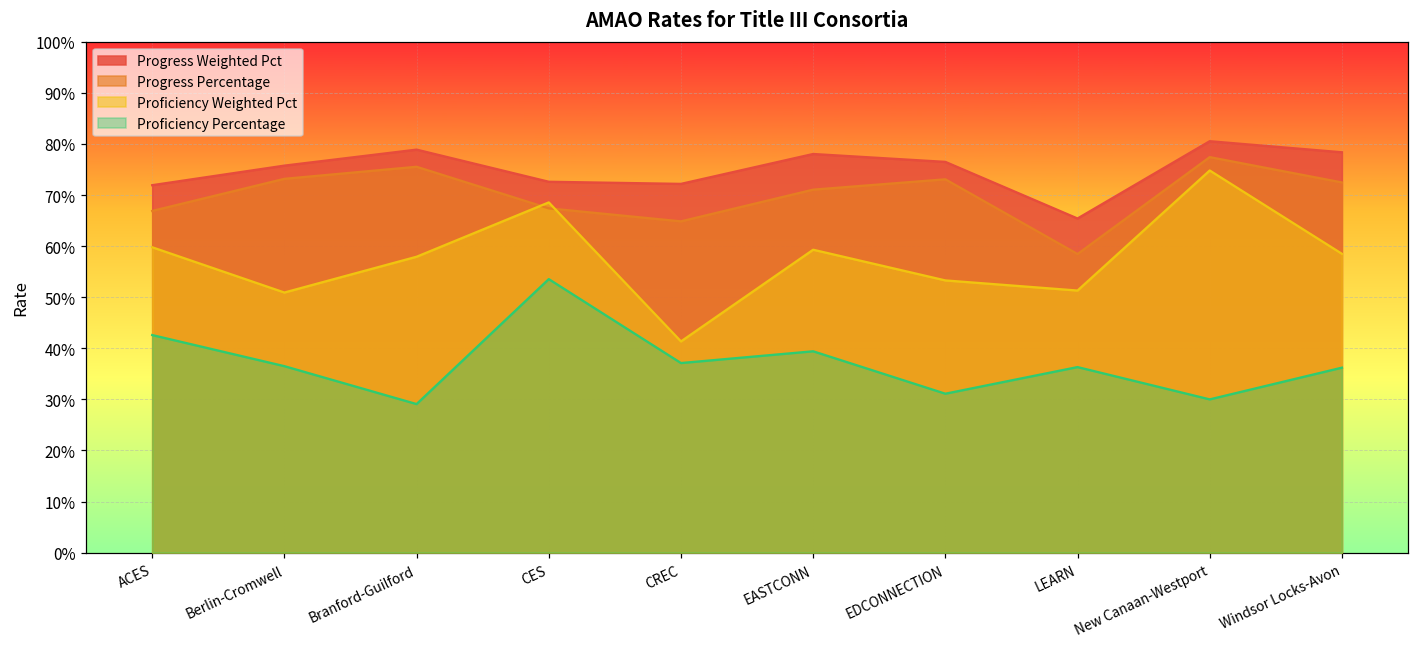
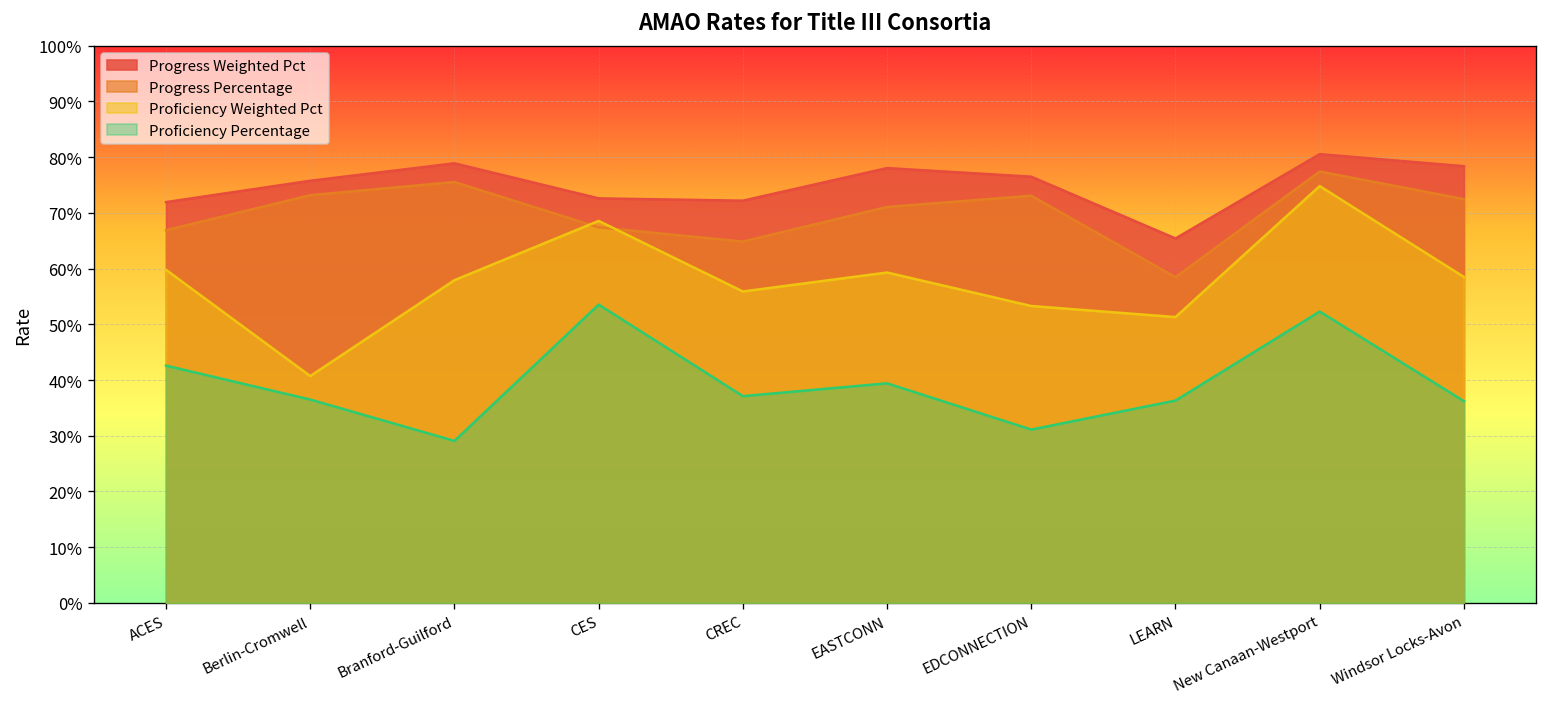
  {
    "Proficiency Weighted Pct": {
      "ACES": "60%",
-     "Berlin-Cromwell": "51%",
+     "Berlin-Cromwell": "41%",
      "Branford-Guilford": "58%",
      "CES": "69%",
-     "CREC": "41%",
+     "CREC": "56%",
      "EASTCONN": "59%",
      "EDCONNECTION": "53%",
      "LEARN": "51%",
      "New Canaan-Westport": "75%",
      "Windsor Locks-Avon": "58%"
    },
    "Proficiency Percentage": {
      "ACES": "43%",
      "Berlin-Cromwell": "36%",
      "Branford-Guilford": "29%",
      "CES": "54%",
      "CREC": "37%",
      "EASTCONN": "39%",
      "EDCONNECTION": "31%",
      "LEARN": "36%",
-     "New Canaan-Westport": "30%",
+     "New Canaan-Westport": "52%",
      "Windsor Locks-Avon": "36%"
    }
  }
